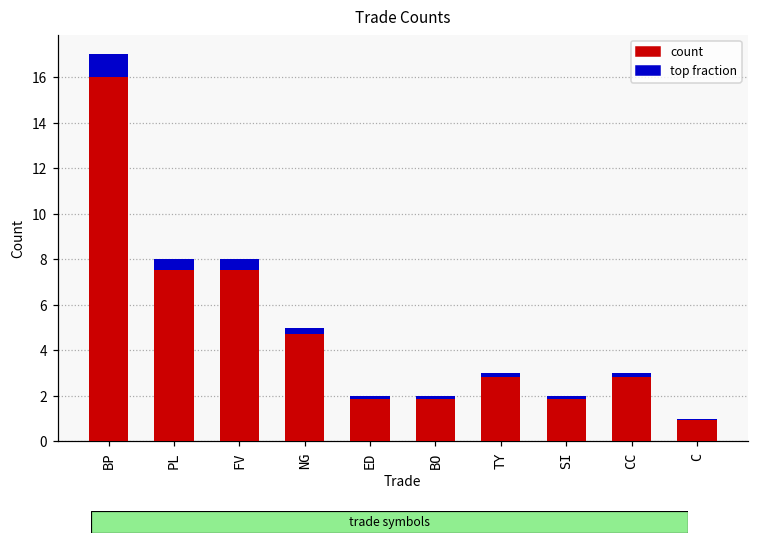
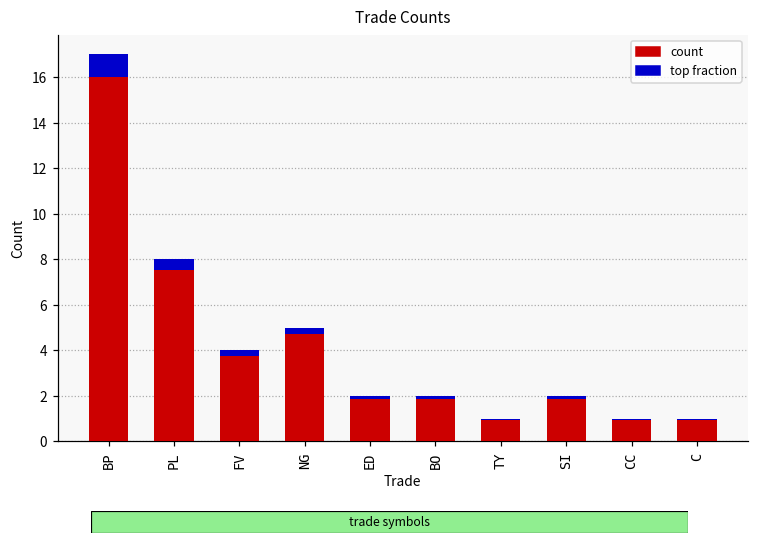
  {
    "count": {
      "BP": 17,
      "PL": 8,
-     "FV": 8,
+     "FV": 4,
      "NG": 5,
      "ED": 2,
      "BO": 2,
-     "TY": 3,
+     "TY": 1,
      "SI": 2,
-     "CC": 3,
+     "CC": 1,
      "C": 1
    }
  }
